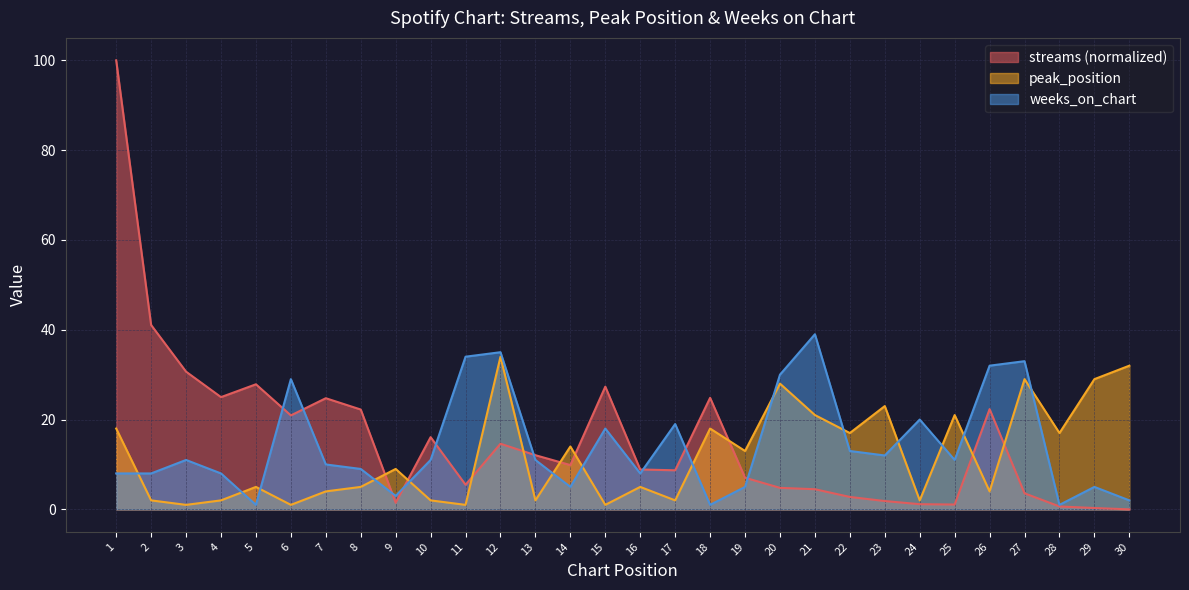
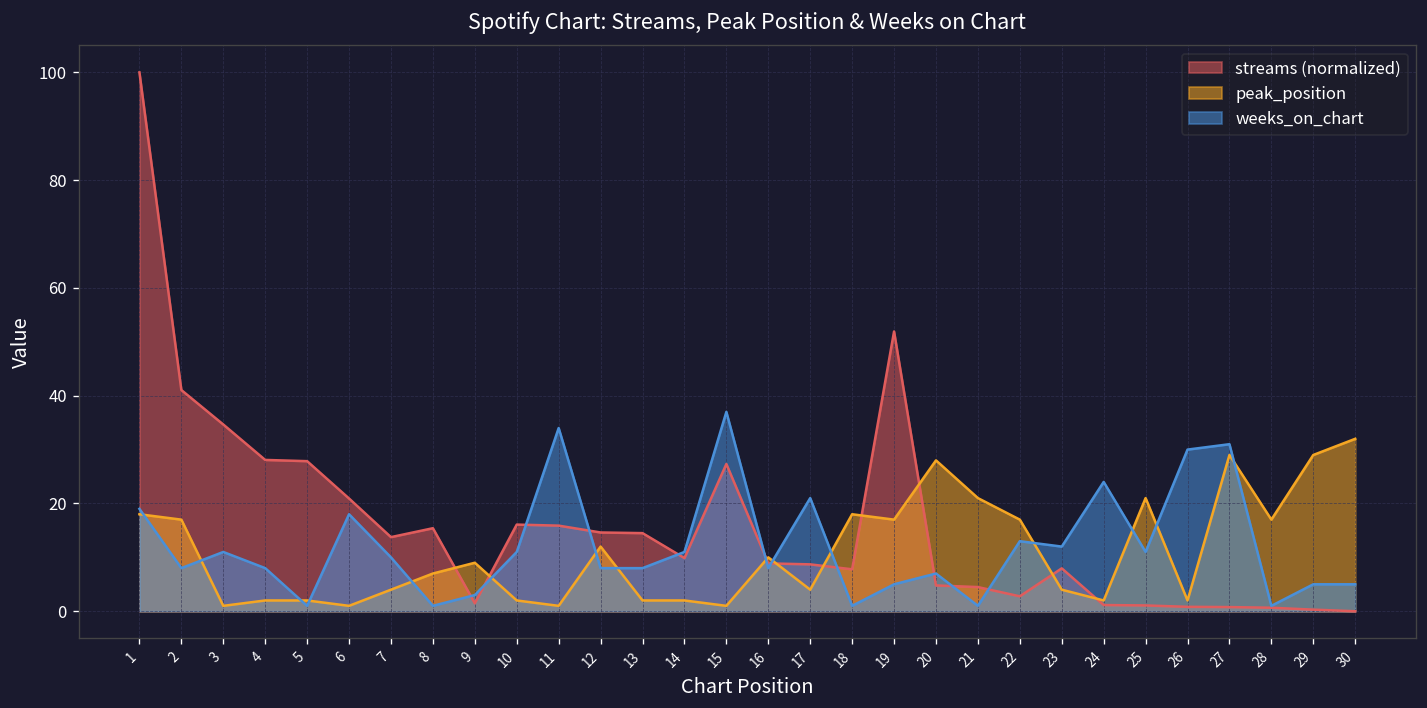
  {
    "streams (normalized)": {
      "1": 100,
      "2": 41,
-     "3": 31,
-     "4": 25,
+     "3": 35,
+     "4": 28,
      "5": 28,
      "6": 21,
-     "7": 25,
-     "8": 22,
+     "7": 14,
+     "8": 15,
      "9": 1,
      "10": 16,
-     "11": 5,
+     "11": 16,
      "12": 15,
-     "13": 12,
+     "13": 14,
      "14": 10,
      "15": 27,
      "16": 9,
      "17": 9,
-     "18": 25,
-     "19": 7,
+     "18": 8,
+     "19": 52,
      "20": 5,
      "21": 4,
      "22": 3,
-     "23": 2,
+     "23": 8,
      "24": 1,
      "25": 1,
-     "26": 22,
-     "27": 4,
+     "26": 1,
+     "27": 1,
      "29": 0,
      "30": 0
    },
    "peak_position": {
      "1": 18,
-     "2": 2,
+     "2": 17,
      "3": 1,
      "4": 2,
-     "5": 5,
+     "5": 2,
      "6": 1,
      "7": 4,
-     "8": 5,
+     "8": 7,
      "9": 9,
      "10": 2,
      "11": 1,
-     "12": 34,
+     "12": 12,
      "13": 2,
-     "14": 14,
+     "14": 2,
      "15": 1,
-     "16": 5,
-     "17": 2,
+     "16": 10,
+     "17": 4,
      "18": 18,
-     "19": 13,
+     "19": 17,
      "20": 28,
      "21": 21,
      "22": 17,
-     "23": 23,
+     "23": 4,
      "24": 2,
      "25": 21,
-     "26": 4,
+     "26": 2,
      "27": 29,
      "28": 17,
      "29": 29,
      "30": 32
    },
    "weeks_on_chart": {
-     "1": 8,
+     "1": 19,
      "2": 8,
      "3": 11,
      "4": 8,
      "5": 1,
-     "6": 29,
+     "6": 18,
      "7": 10,
-     "8": 9,
+     "8": 1,
      "9": 3,
      "10": 11,
      "11": 34,
-     "12": 35,
-     "13": 11,
-     "14": 5,
-     "15": 18,
+     "12": 8,
+     "13": 8,
+     "14": 11,
+     "15": 37,
      "16": 8,
-     "17": 19,
+     "17": 21,
      "18": 1,
      "19": 5,
-     "20": 30,
-     "21": 39,
+     "20": 7,
+     "21": 1,
      "22": 13,
      "23": 12,
-     "24": 20,
+     "24": 24,
      "25": 11,
-     "26": 32,
-     "27": 33,
+     "26": 30,
+     "27": 31,
      "29": 5,
-     "30": 2
+     "30": 5
    }
  }
